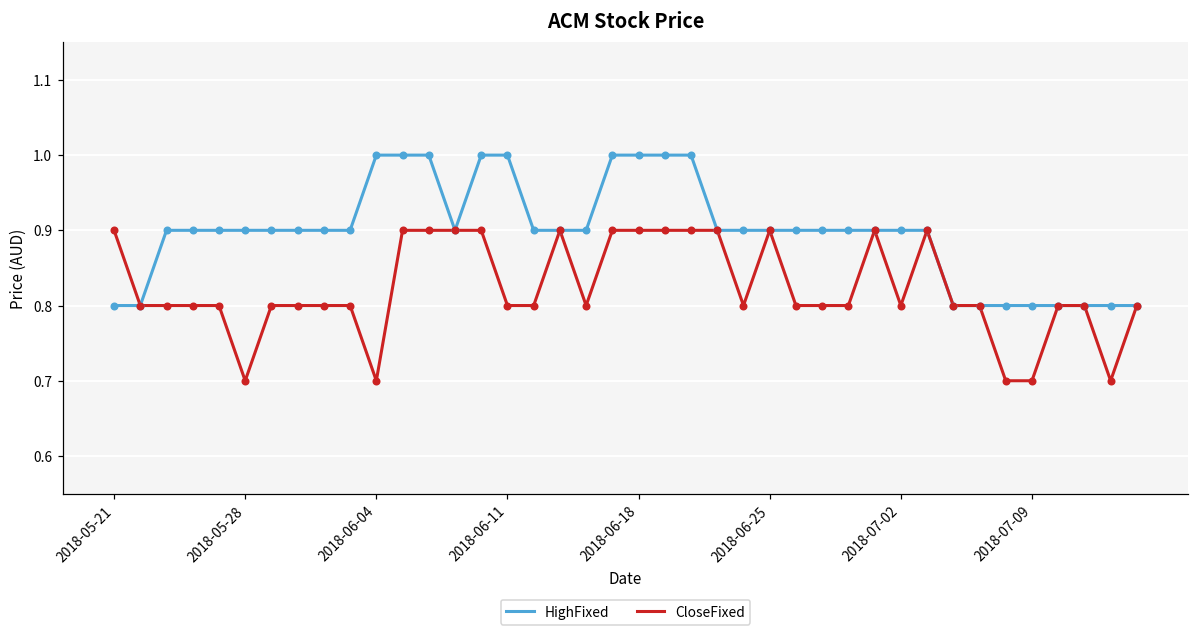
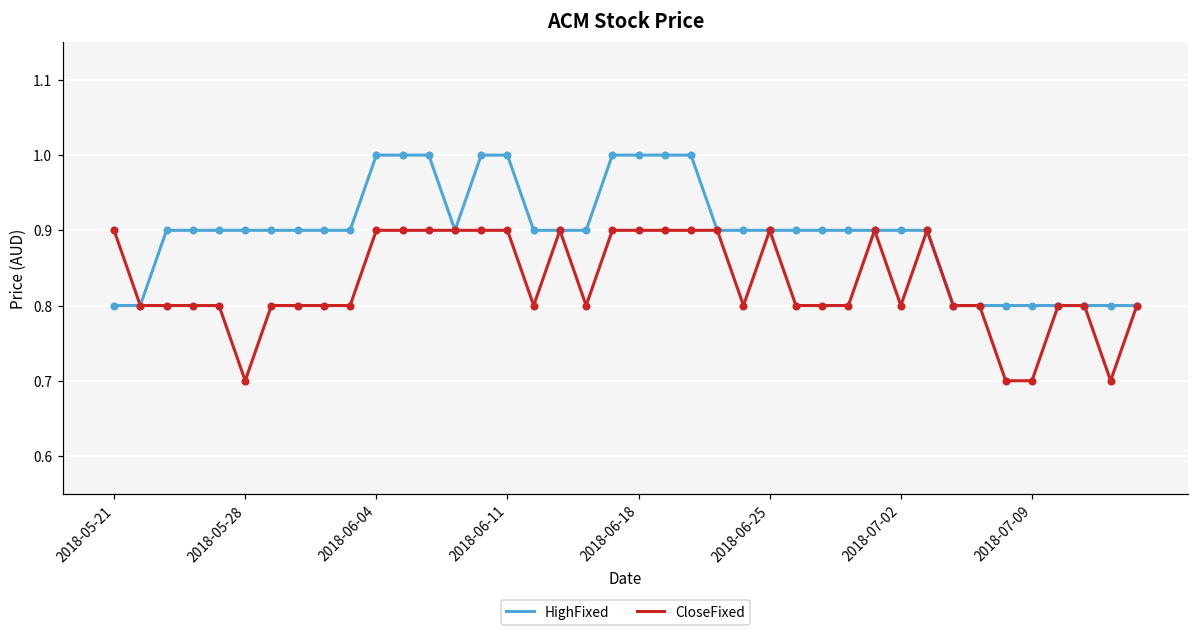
  {
    "HighFixed": {
      "2018-05-21": 0.8,
      "2018-05-28": 0.9,
      "2018-06-04": 1.0,
      "2018-06-11": 1.0,
      "2018-06-18": 1.0,
      "2018-07-02": 0.9,
      "2018-07-09": 0.8
    },
    "CloseFixed": {
      "2018-05-21": 0.9,
      "2018-05-28": 0.7,
-     "2018-06-04": 0.7,
-     "2018-06-11": 0.8,
+     "2018-06-04": 0.9,
+     "2018-06-11": 0.9,
      "2018-06-18": 0.9,
      "2018-07-02": 0.8,
      "2018-07-09": 0.7
    }
  }
